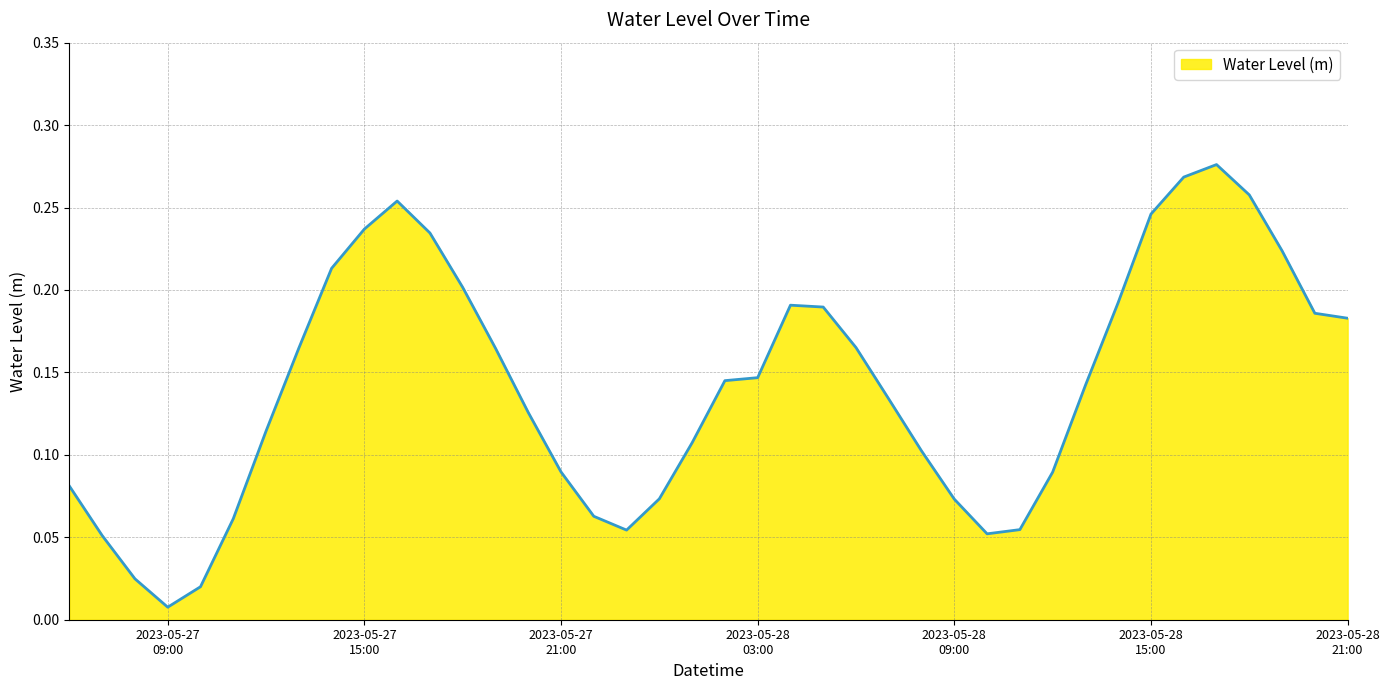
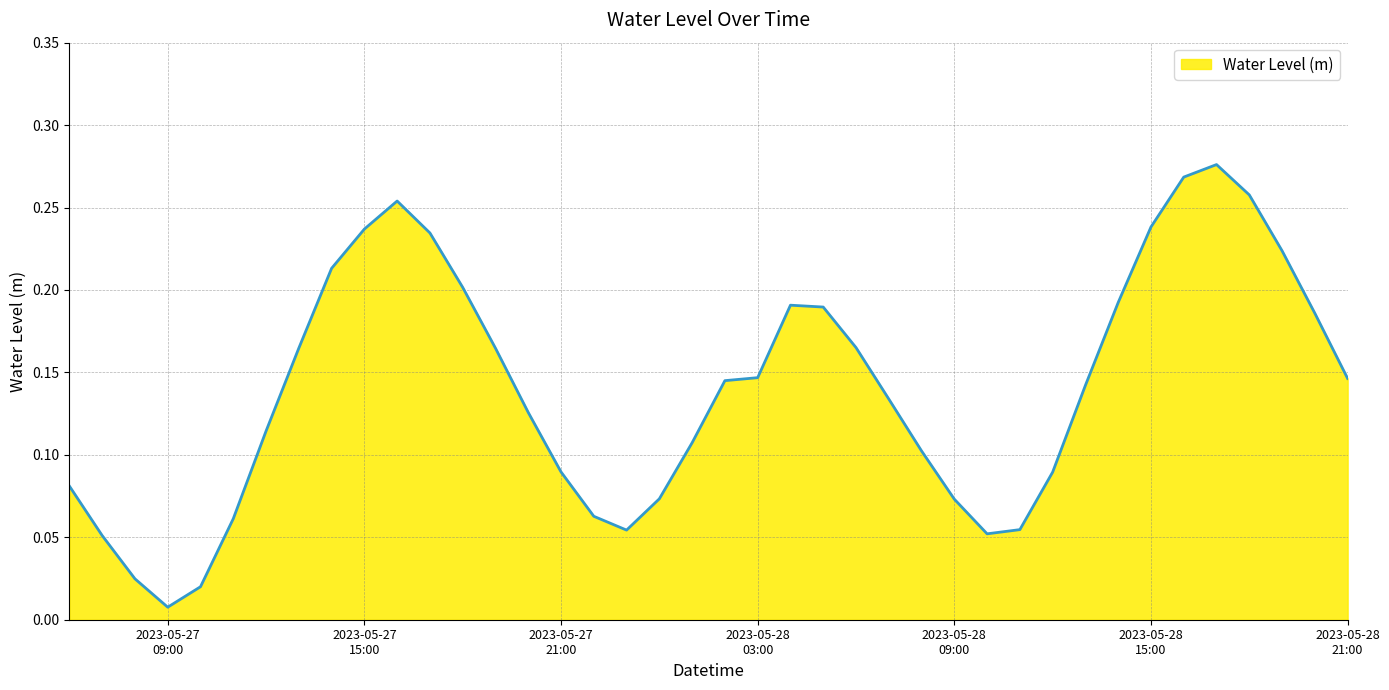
  {
    "2023-05-27 09:00": 0.008,
    "2023-05-27 15:00": 0.237,
    "2023-05-27 21:00": 0.090,
    "2023-05-28 03:00": 0.147,
    "2023-05-28 09:00": 0.073,
-   "2023-05-28 15:00": 0.246,
-   "2023-05-28 21:00": 0.183
+   "2023-05-28 15:00": 0.238,
+   "2023-05-28 21:00": 0.146
  }
